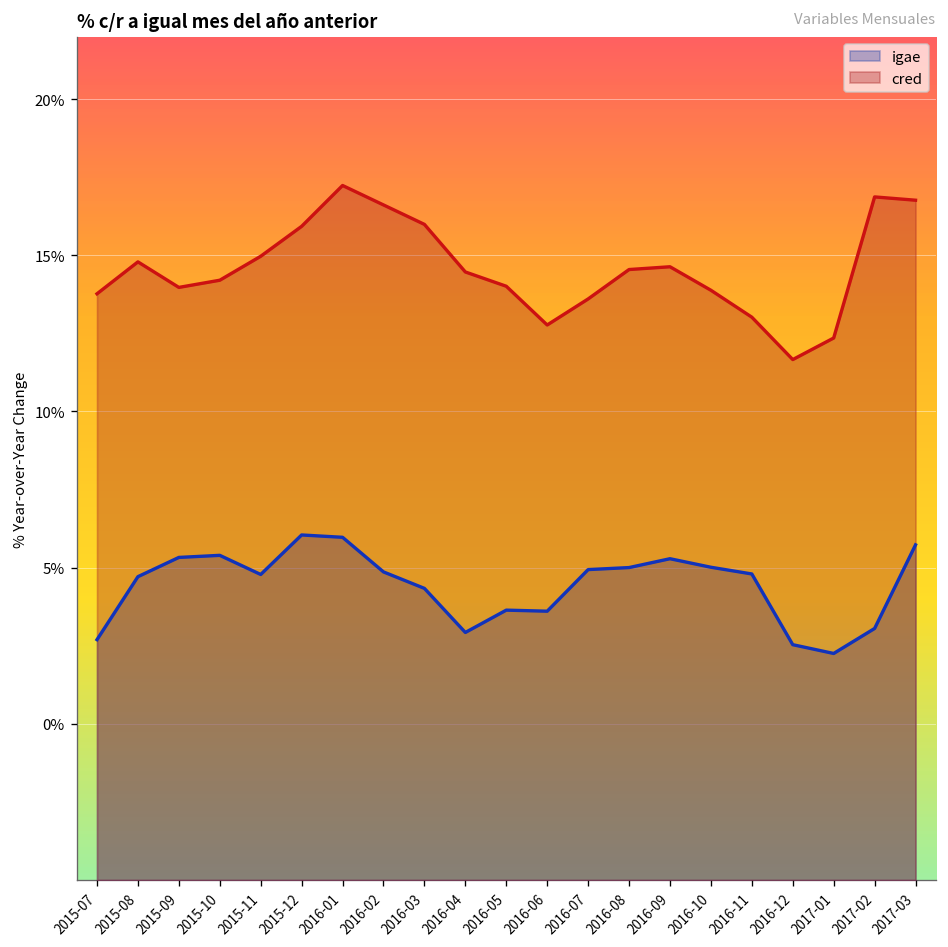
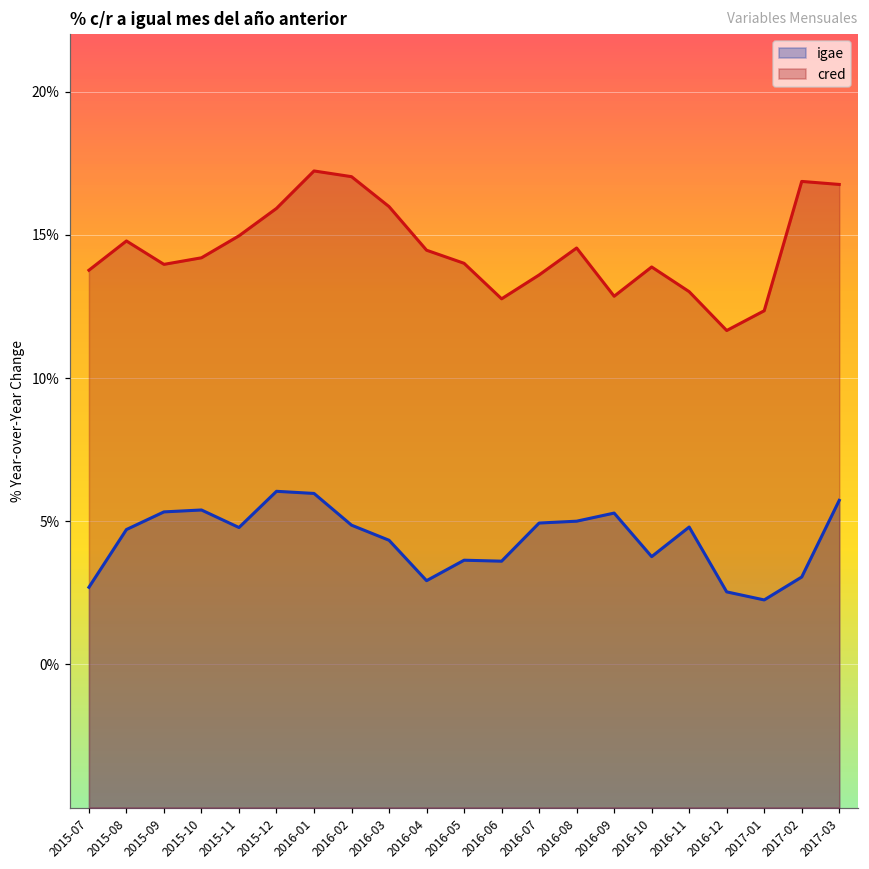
  {
    "igae": {
      "2015-07": "2.7%",
      "2015-08": "4.7%",
      "2015-09": "5.3%",
      "2015-10": "5.4%",
      "2015-11": "4.8%",
      "2015-12": "6.0%",
      "2016-01": "6.0%",
      "2016-02": "4.9%",
      "2016-03": "4.3%",
      "2016-04": "2.9%",
      "2016-05": "3.6%",
      "2016-06": "3.6%",
      "2016-07": "4.9%",
      "2016-08": "5.0%",
      "2016-09": "5.3%",
-     "2016-10": "5.0%",
+     "2016-10": "3.8%",
      "2016-11": "4.8%",
      "2016-12": "2.5%",
      "2017-01": "2.3%",
      "2017-02": "3.1%",
      "2017-03": "5.7%"
    },
    "cred": {
      "2015-07": "13.8%",
      "2015-08": "14.8%",
      "2015-09": "14.0%",
      "2015-10": "14.2%",
      "2015-11": "15.0%",
      "2015-12": "15.9%",
      "2016-01": "17.2%",
-     "2016-02": "16.6%",
+     "2016-02": "17.0%",
      "2016-03": "16.0%",
      "2016-04": "14.5%",
      "2016-05": "14.0%",
      "2016-06": "12.8%",
      "2016-07": "13.6%",
      "2016-08": "14.5%",
-     "2016-09": "14.6%",
+     "2016-09": "12.9%",
      "2016-10": "13.9%",
      "2016-11": "13.0%",
      "2016-12": "11.7%",
      "2017-01": "12.4%",
      "2017-02": "16.9%",
      "2017-03": "16.8%"
    }
  }
